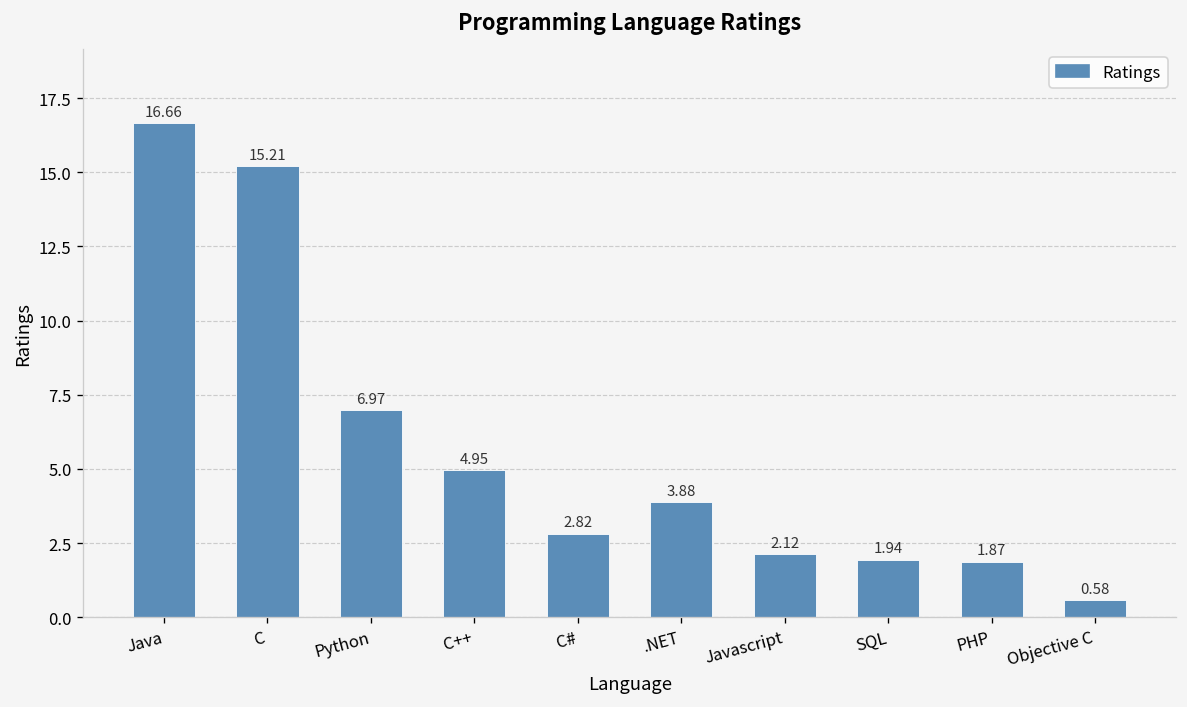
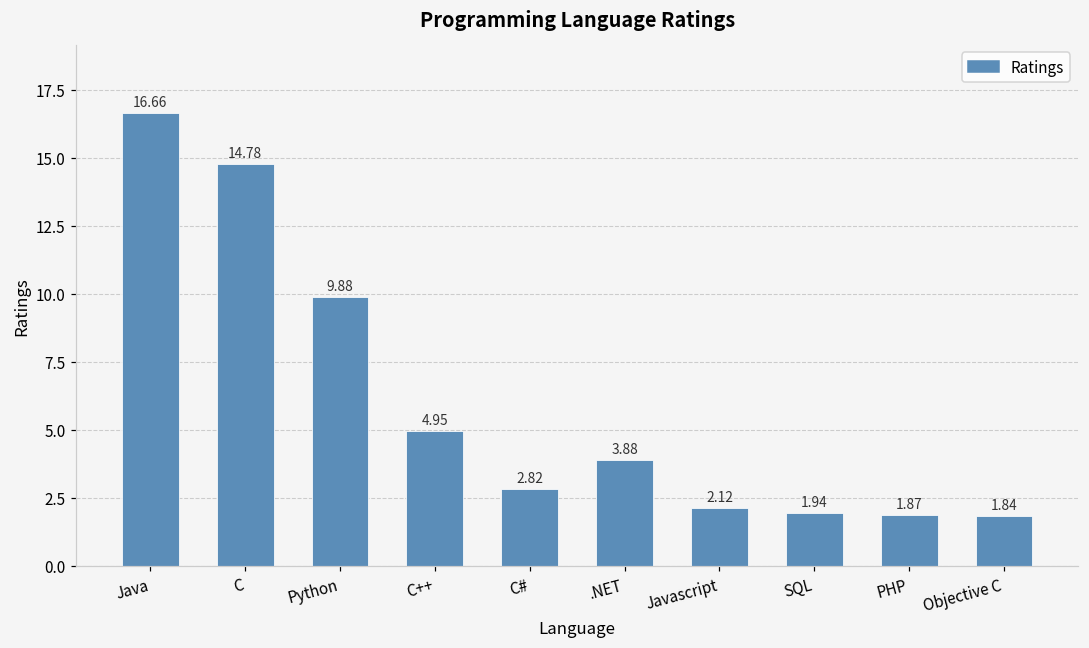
  {
    "Java": 16.66,
-   "C": 15.21,
-   "Python": 6.97,
+   "C": 14.78,
+   "Python": 9.88,
    "C++": 4.95,
    "C#": 2.82,
    ".NET": 3.88,
    "Javascript": 2.12,
    "SQL": 1.94,
    "PHP": 1.87,
-   "Objective C": 0.58
+   "Objective C": 1.84
  }
